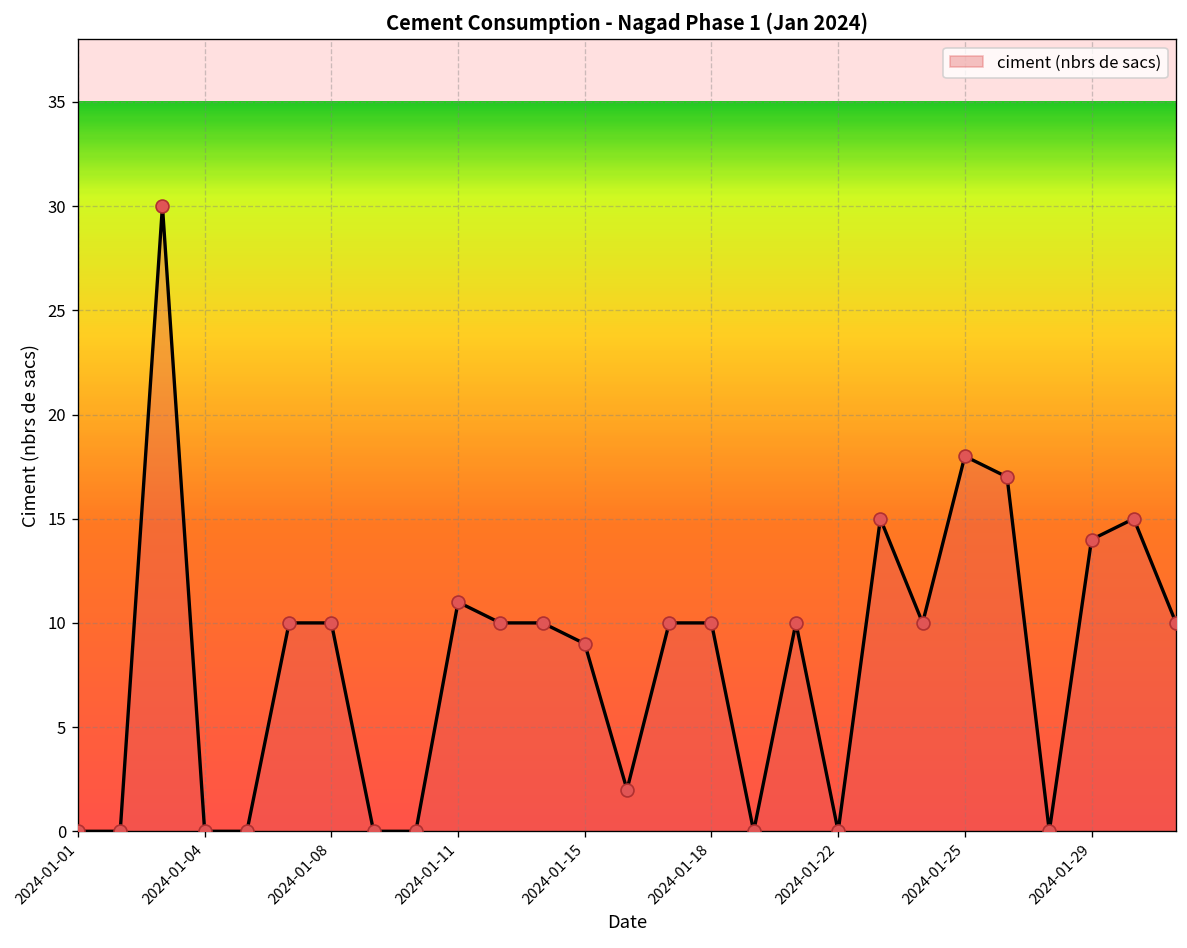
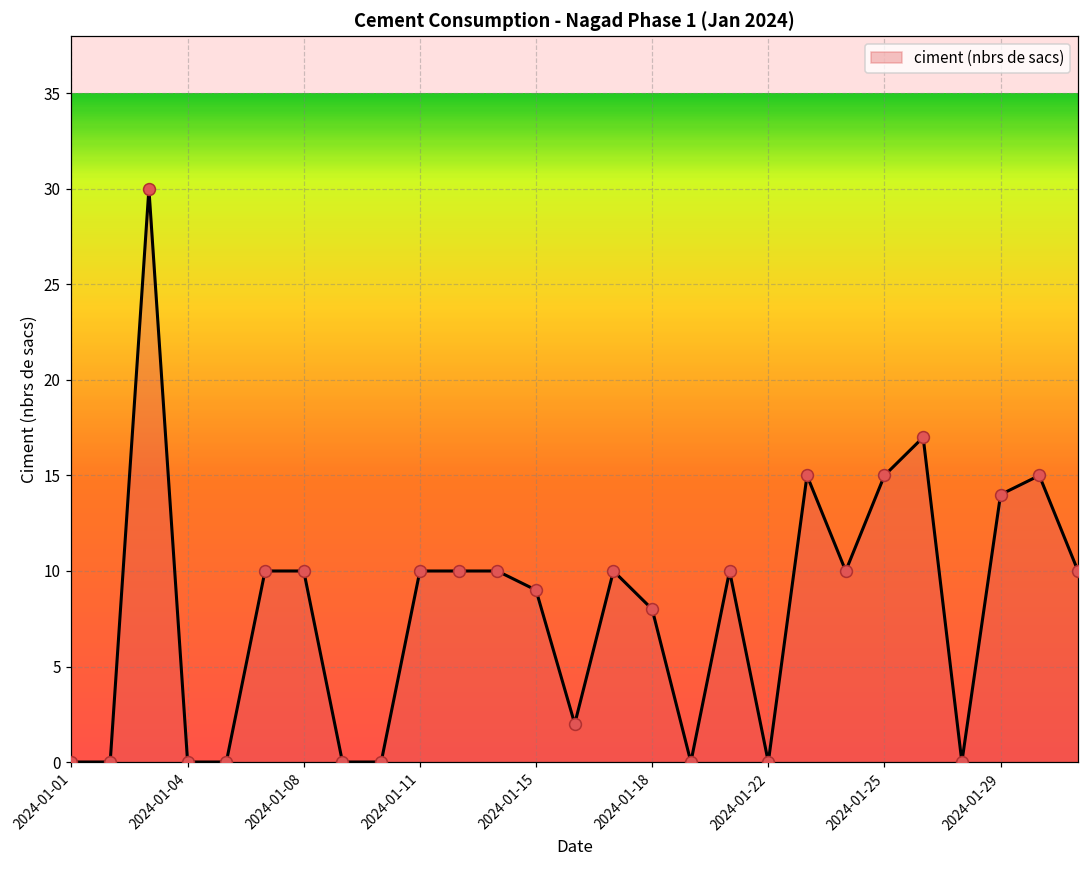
  {
    "2024-01-04": 0,
    "2024-01-08": 10,
-   "2024-01-11": 11,
+   "2024-01-11": 10,
    "2024-01-15": 9,
-   "2024-01-18": 10,
+   "2024-01-18": 8,
    "2024-01-22": 0,
-   "2024-01-25": 18,
+   "2024-01-25": 15,
    "2024-01-29": 14
  }
